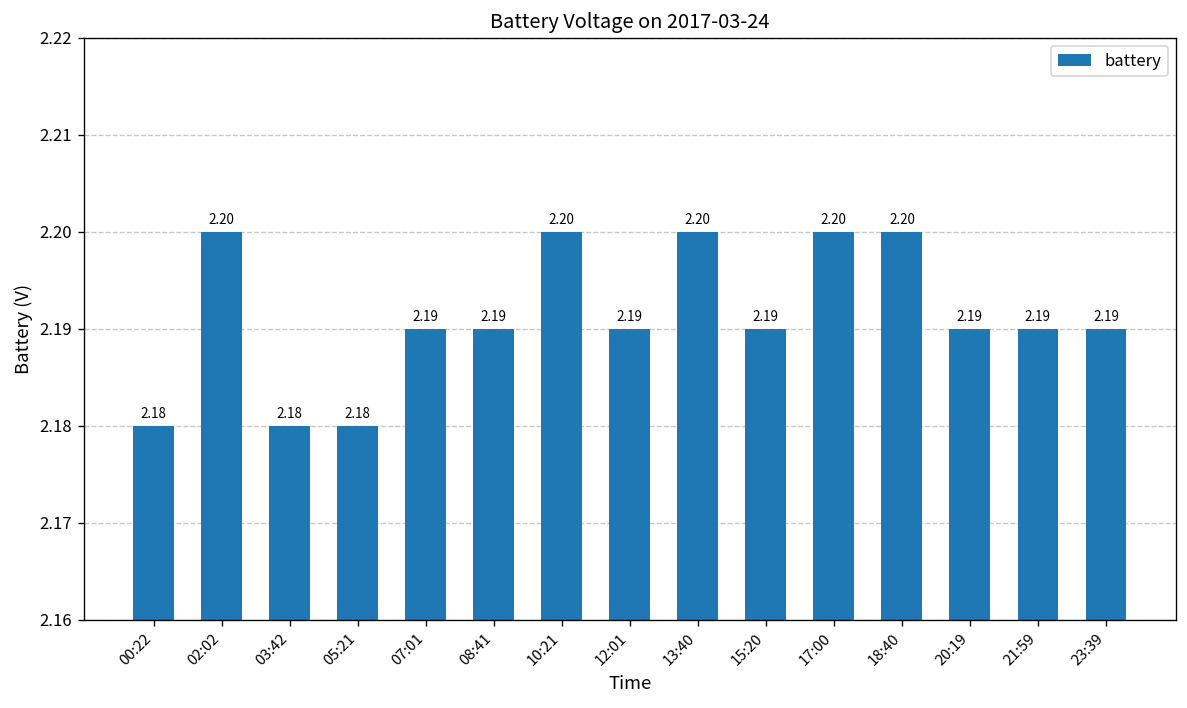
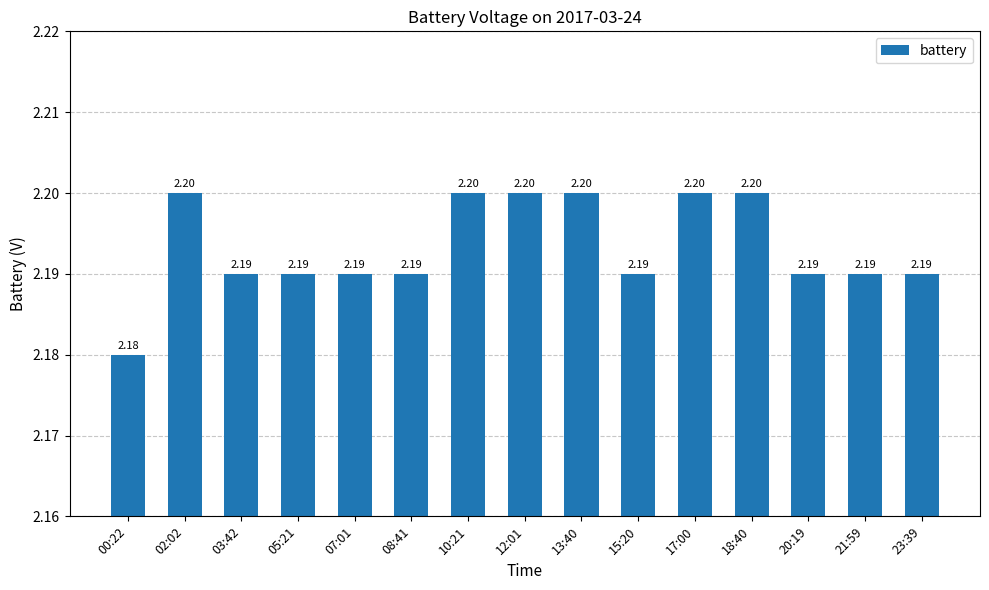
  {
    "00:22": 2.18,
    "02:02": 2.20,
-   "03:42": 2.18,
-   "05:21": 2.18,
+   "03:42": 2.19,
+   "05:21": 2.19,
    "07:01": 2.19,
    "08:41": 2.19,
    "10:21": 2.20,
-   "12:01": 2.19,
+   "12:01": 2.20,
    "13:40": 2.20,
    "15:20": 2.19,
    "17:00": 2.20,
    "18:40": 2.20,
    "20:19": 2.19,
    "21:59": 2.19,
    "23:39": 2.19
  }
